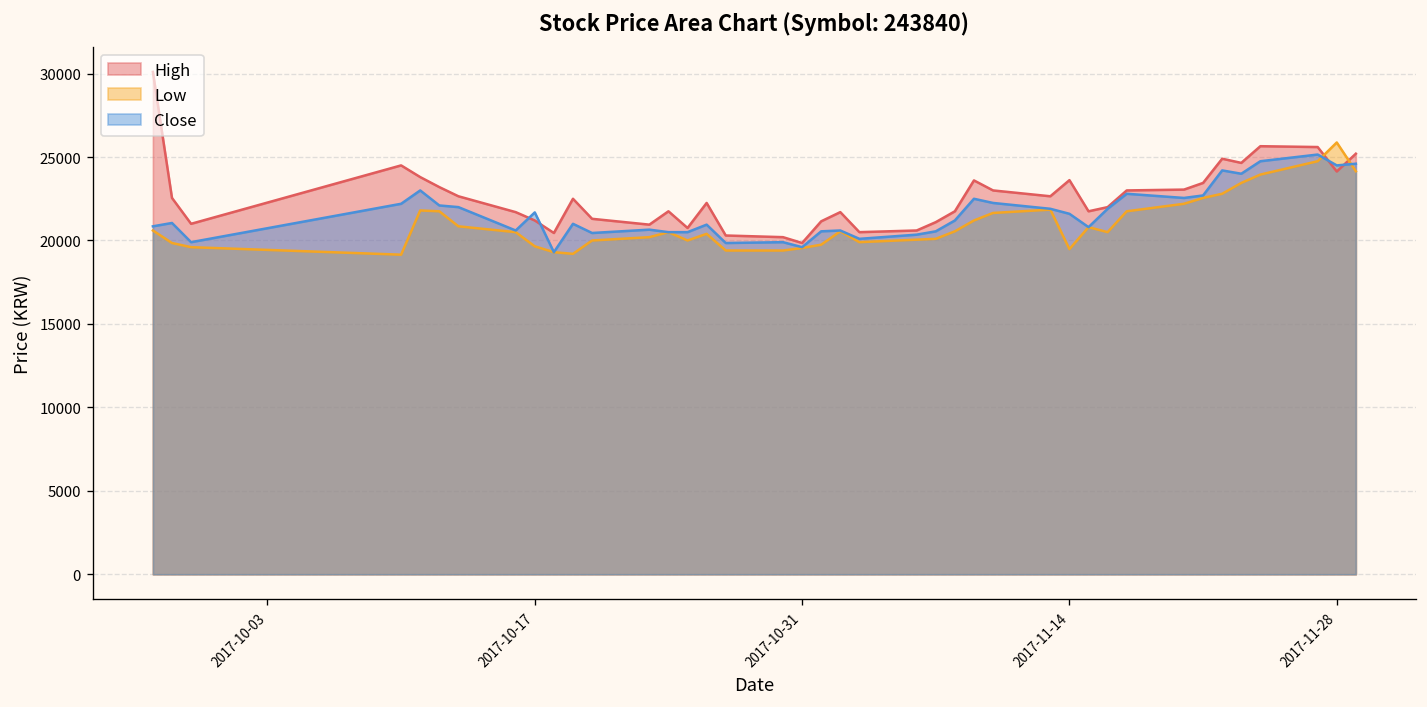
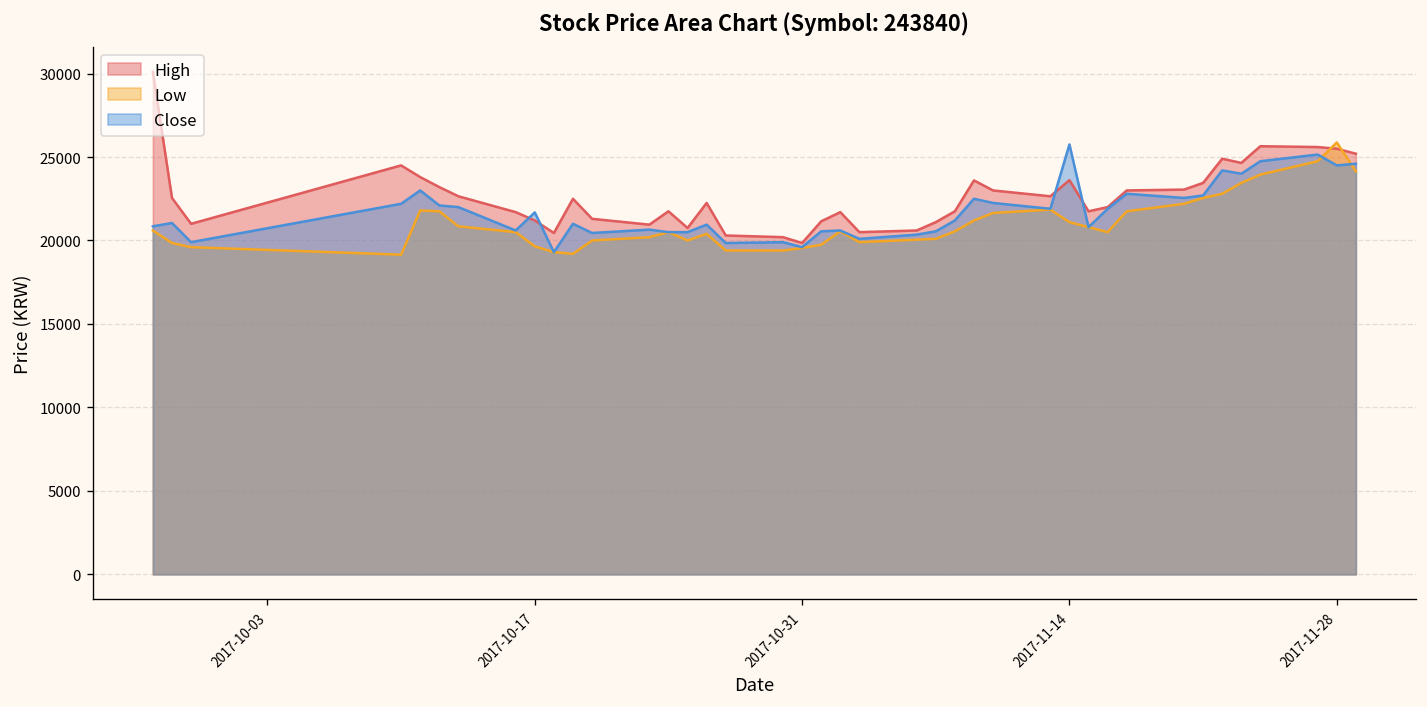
  {
    "High": {
      "2017-10-17": 21200,
      "2017-10-31": 19900,
      "2017-11-14": 23600,
-     "2017-11-28": 24100
+     "2017-11-28": 25500
    },
    "Low": {
      "2017-10-17": 19700,
-     "2017-11-14": 19500,
+     "2017-11-14": 21100,
      "2017-11-28": 25900
    },
    "Close": {
      "2017-10-17": 21700,
-     "2017-11-14": 21600,
+     "2017-11-14": 25800,
      "2017-11-28": 24500
    }
  }
